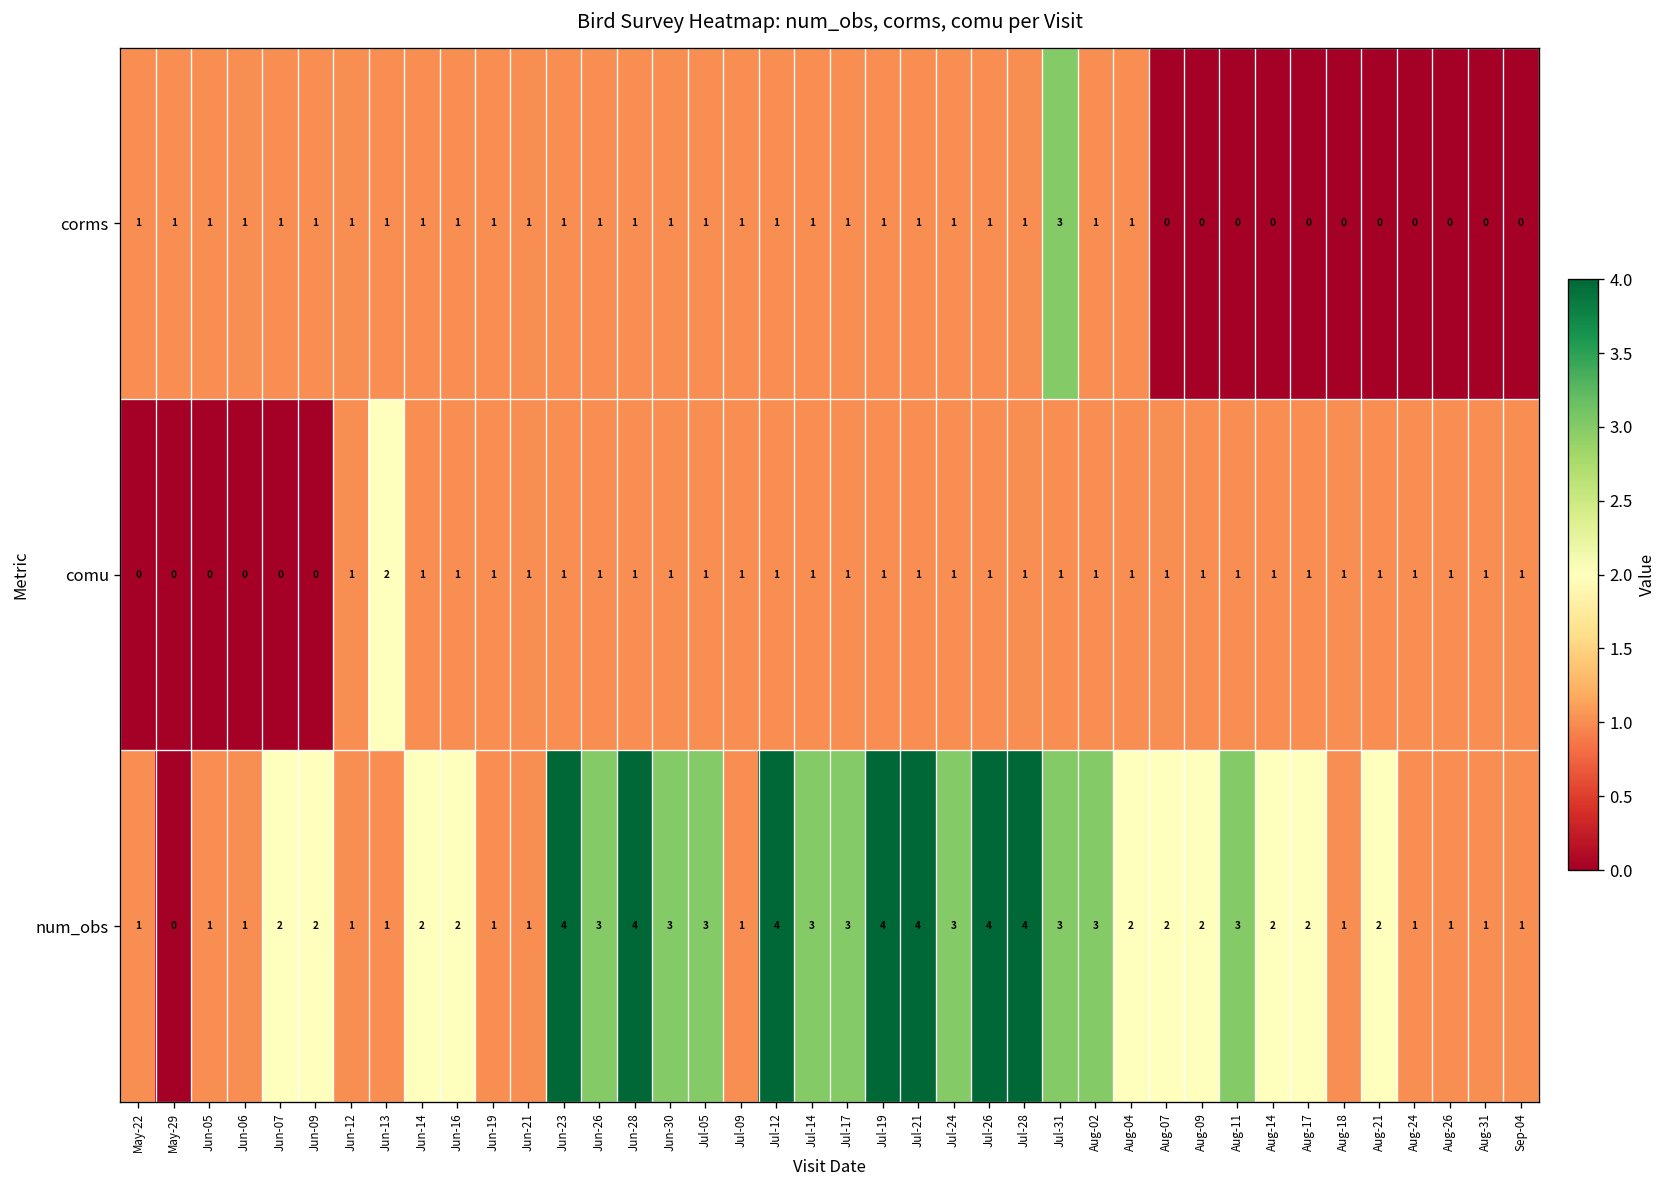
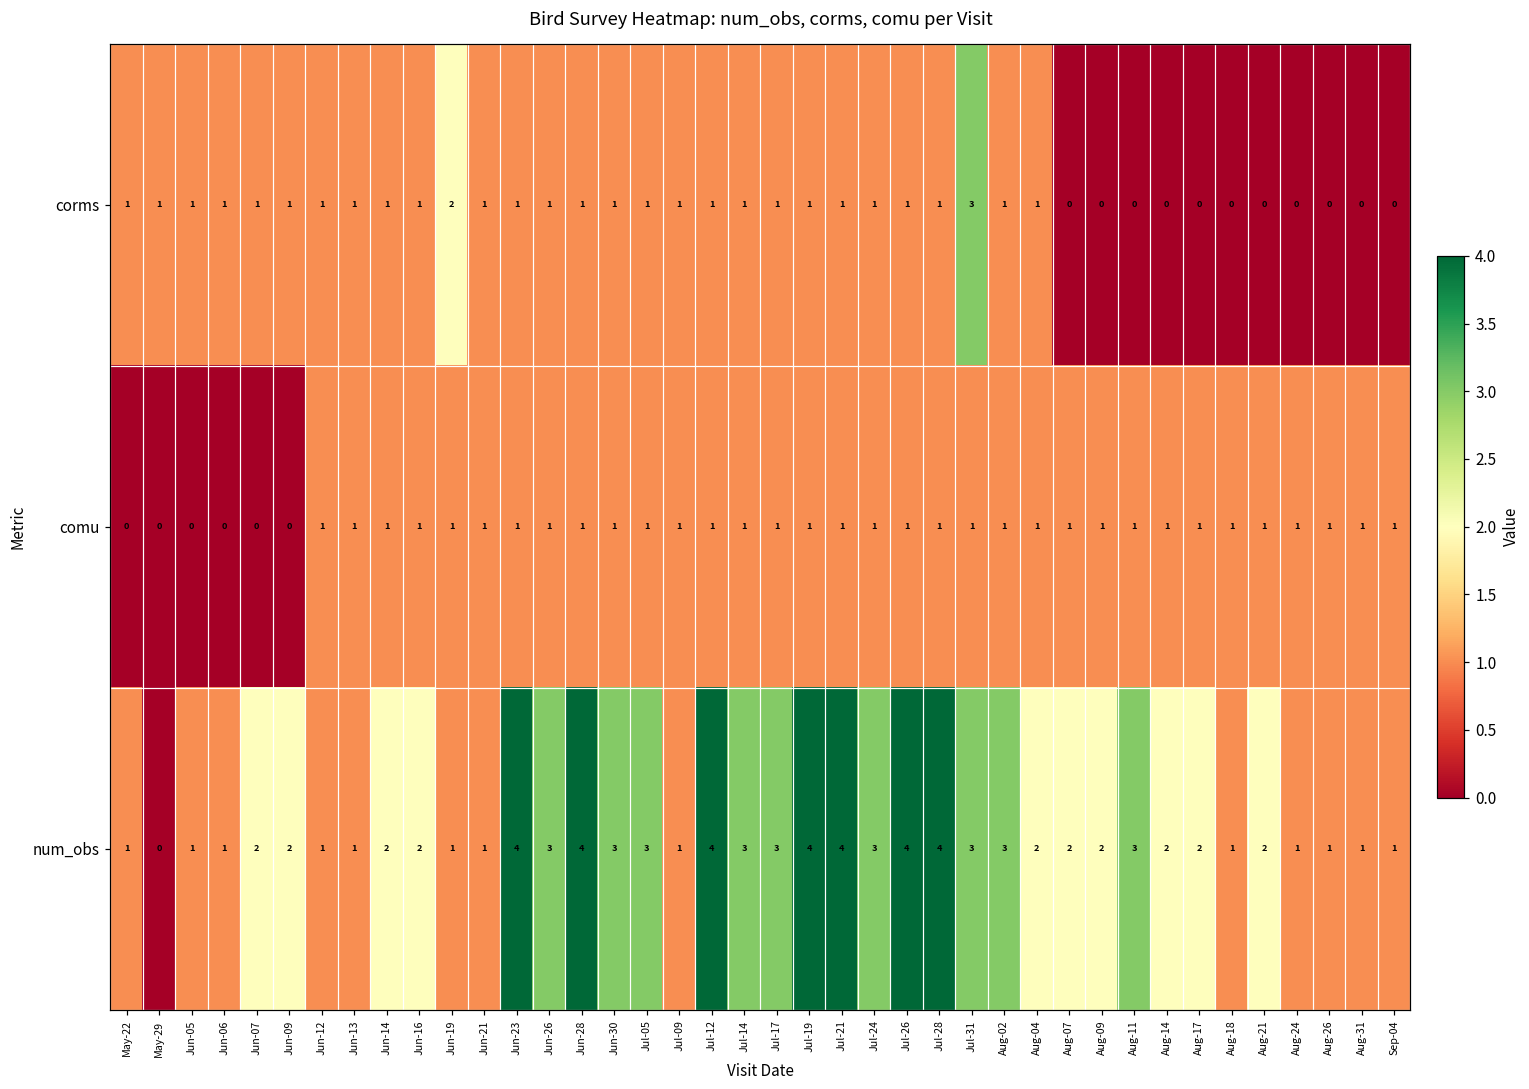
  {
    "corms": {
      "May-22": 1,
      "May-29": 1,
      "Jun-05": 1,
      "Jun-06": 1,
      "Jun-07": 1,
      "Jun-09": 1,
      "Jun-12": 1,
      "Jun-13": 1,
      "Jun-14": 1,
      "Jun-16": 1,
-     "Jun-19": 1,
+     "Jun-19": 2,
      "Jun-21": 1,
      "Jun-23": 1,
      "Jun-26": 1,
      "Jun-28": 1,
      "Jun-30": 1,
      "Jul-05": 1,
      "Jul-09": 1,
      "Jul-12": 1,
      "Jul-14": 1,
      "Jul-17": 1,
      "Jul-19": 1,
      "Jul-21": 1,
      "Jul-24": 1,
      "Jul-26": 1,
      "Jul-28": 1,
      "Jul-31": 3,
      "Aug-02": 1,
      "Aug-04": 1,
      "Aug-07": 0,
      "Aug-09": 0,
      "Aug-11": 0,
      "Aug-14": 0,
      "Aug-17": 0,
      "Aug-18": 0,
      "Aug-21": 0,
      "Aug-24": 0,
      "Aug-26": 0,
      "Aug-31": 0,
      "Sep-04": 0
    },
    "comu": {
      "May-22": 0,
      "May-29": 0,
      "Jun-05": 0,
      "Jun-06": 0,
      "Jun-07": 0,
      "Jun-09": 0,
      "Jun-12": 1,
-     "Jun-13": 2,
+     "Jun-13": 1,
      "Jun-14": 1,
      "Jun-16": 1,
      "Jun-19": 1,
      "Jun-21": 1,
      "Jun-23": 1,
      "Jun-26": 1,
      "Jun-28": 1,
      "Jun-30": 1,
      "Jul-05": 1,
      "Jul-09": 1,
      "Jul-12": 1,
      "Jul-14": 1,
      "Jul-17": 1,
      "Jul-19": 1,
      "Jul-21": 1,
      "Jul-24": 1,
      "Jul-26": 1,
      "Jul-28": 1,
      "Jul-31": 1,
      "Aug-02": 1,
      "Aug-04": 1,
      "Aug-07": 1,
      "Aug-09": 1,
      "Aug-11": 1,
      "Aug-14": 1,
      "Aug-17": 1,
      "Aug-18": 1,
      "Aug-21": 1,
      "Aug-24": 1,
      "Aug-26": 1,
      "Aug-31": 1,
      "Sep-04": 1
    },
    "num_obs": {
      "May-22": 1,
      "May-29": 0,
      "Jun-05": 1,
      "Jun-06": 1,
      "Jun-07": 2,
      "Jun-09": 2,
      "Jun-12": 1,
      "Jun-13": 1,
      "Jun-14": 2,
      "Jun-16": 2,
      "Jun-19": 1,
      "Jun-21": 1,
      "Jun-23": 4,
      "Jun-26": 3,
      "Jun-28": 4,
      "Jun-30": 3,
      "Jul-05": 3,
      "Jul-09": 1,
      "Jul-12": 4,
      "Jul-14": 3,
      "Jul-17": 3,
      "Jul-19": 4,
      "Jul-21": 4,
      "Jul-24": 3,
      "Jul-26": 4,
      "Jul-28": 4,
      "Jul-31": 3,
      "Aug-02": 3,
      "Aug-04": 2,
      "Aug-07": 2,
      "Aug-09": 2,
      "Aug-11": 3,
      "Aug-14": 2,
      "Aug-17": 2,
      "Aug-18": 1,
      "Aug-21": 2,
      "Aug-24": 1,
      "Aug-26": 1,
      "Aug-31": 1,
      "Sep-04": 1
    }
  }
